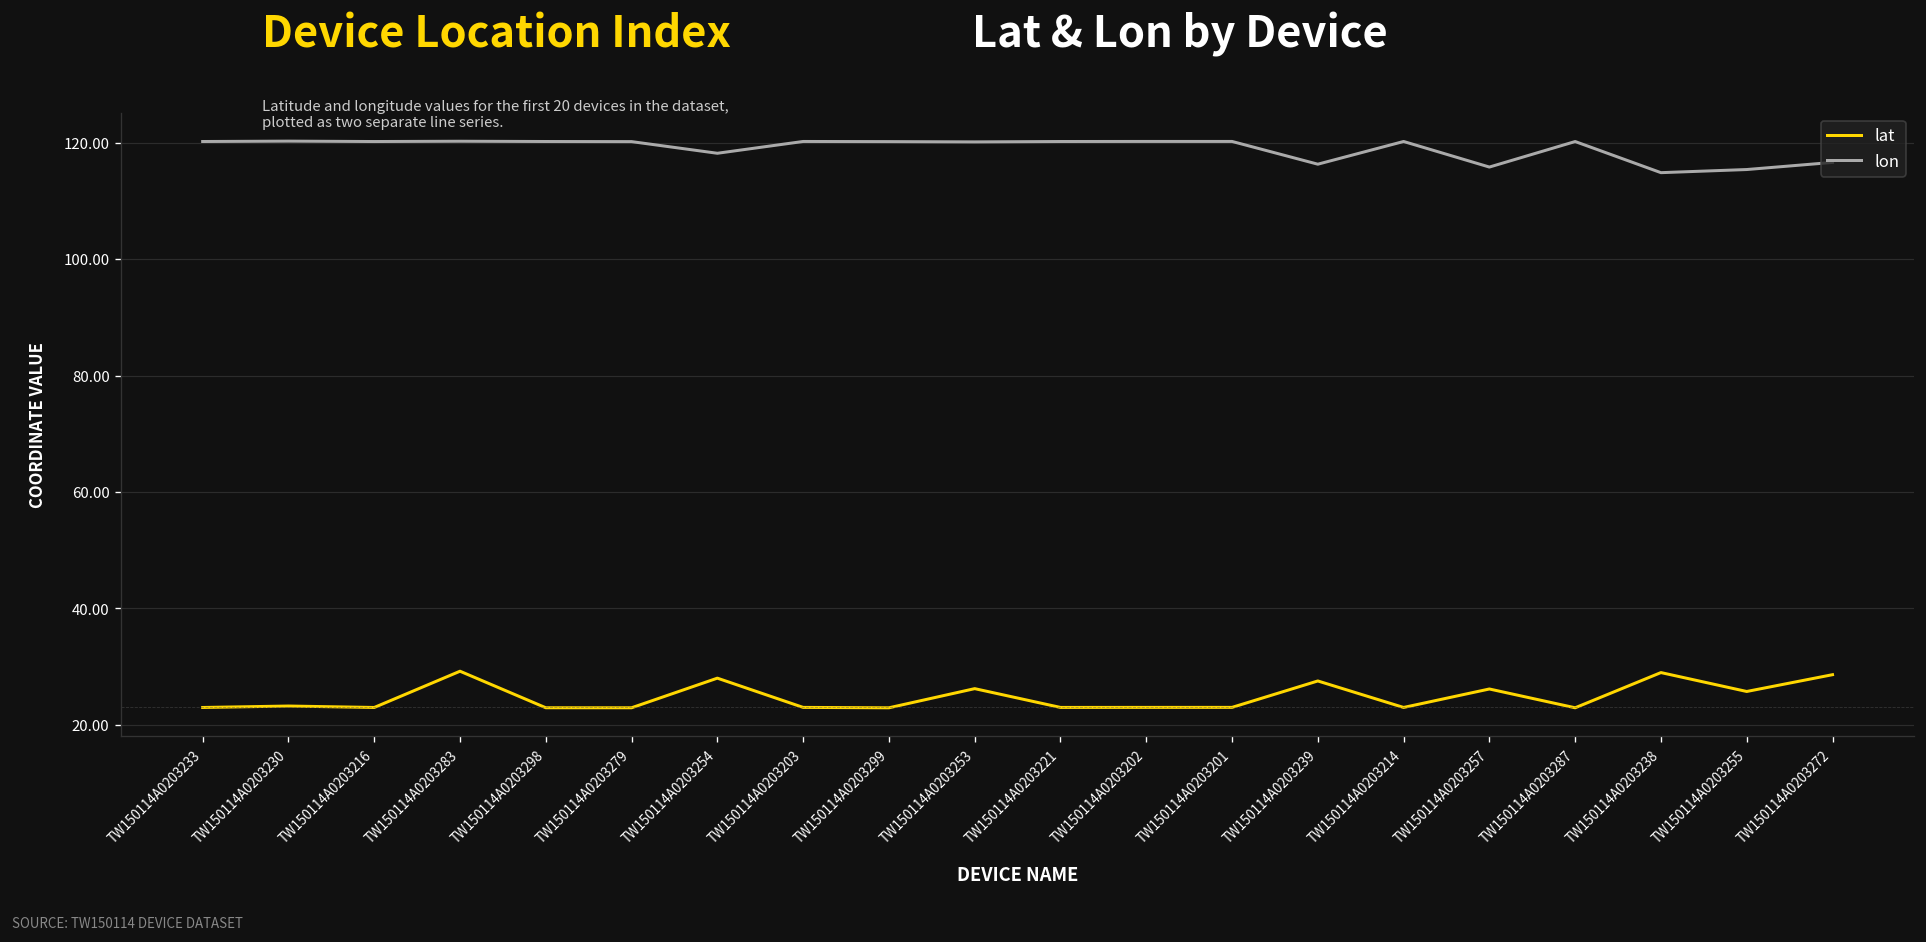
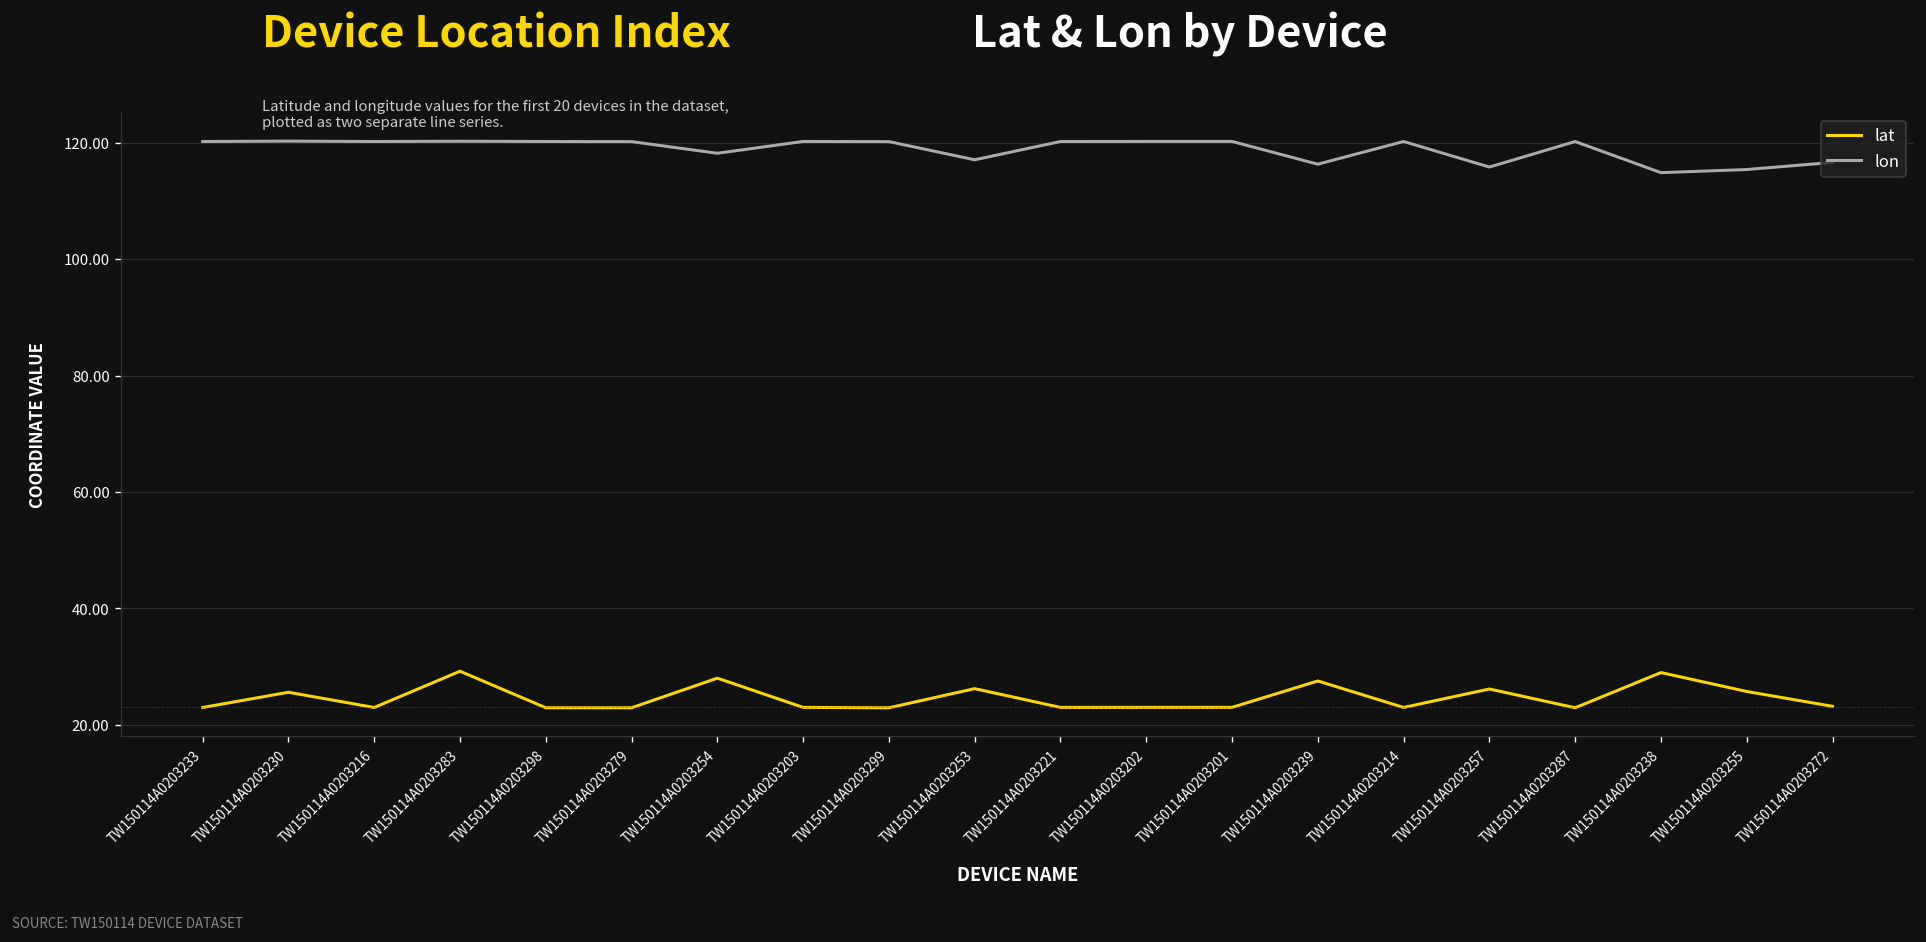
  {
    "lat": {
      "TW150114A0203233": 23,
-     "TW150114A0203230": 23,
+     "TW150114A0203230": 26,
      "TW150114A0203216": 23,
      "TW150114A0203283": 29,
      "TW150114A0203298": 23,
      "TW150114A0203279": 23,
      "TW150114A0203254": 28,
      "TW150114A0203203": 23,
      "TW150114A0203299": 23,
      "TW150114A0203253": 26,
      "TW150114A0203221": 23,
      "TW150114A0203202": 23,
      "TW150114A0203201": 23,
      "TW150114A0203239": 28,
      "TW150114A0203214": 23,
      "TW150114A0203257": 26,
      "TW150114A0203287": 23,
      "TW150114A0203238": 29,
      "TW150114A0203255": 26,
-     "TW150114A0203272": 29
+     "TW150114A0203272": 23
    },
    "lon": {
      "TW150114A0203233": 120,
      "TW150114A0203230": 120,
      "TW150114A0203216": 120,
      "TW150114A0203283": 120,
      "TW150114A0203298": 120,
      "TW150114A0203279": 120,
      "TW150114A0203254": 118,
      "TW150114A0203203": 120,
      "TW150114A0203299": 120,
-     "TW150114A0203253": 120,
+     "TW150114A0203253": 117,
      "TW150114A0203221": 120,
      "TW150114A0203202": 120,
      "TW150114A0203201": 120,
      "TW150114A0203239": 116,
      "TW150114A0203214": 120,
      "TW150114A0203257": 116,
      "TW150114A0203287": 120,
      "TW150114A0203238": 115,
      "TW150114A0203255": 115
    }
  }
